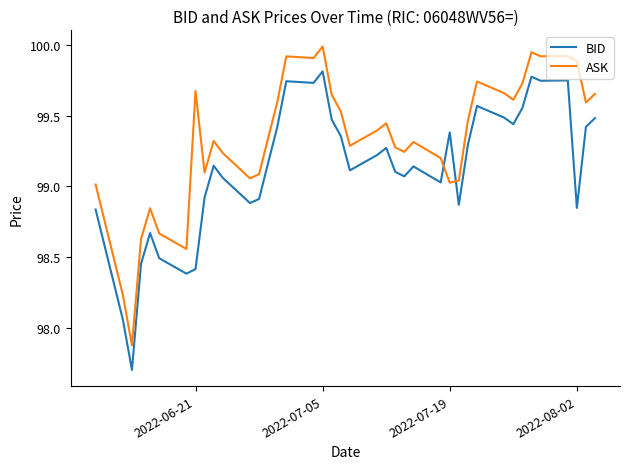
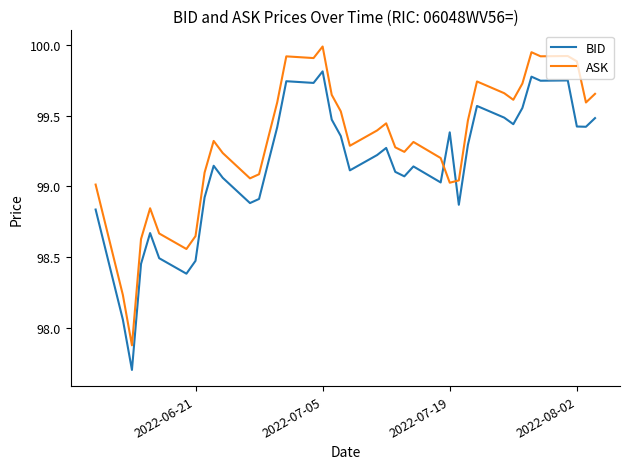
  {
    "BID": {
-     "2022-06-21": 98.42,
+     "2022-06-21": 98.47,
      "2022-07-05": 99.81,
      "2022-07-19": 99.38,
-     "2022-08-02": 98.85
+     "2022-08-02": 99.42
    },
    "ASK": {
-     "2022-06-21": 99.68,
+     "2022-06-21": 98.65,
      "2022-07-05": 99.99,
      "2022-07-19": 99.03
    }
  }
